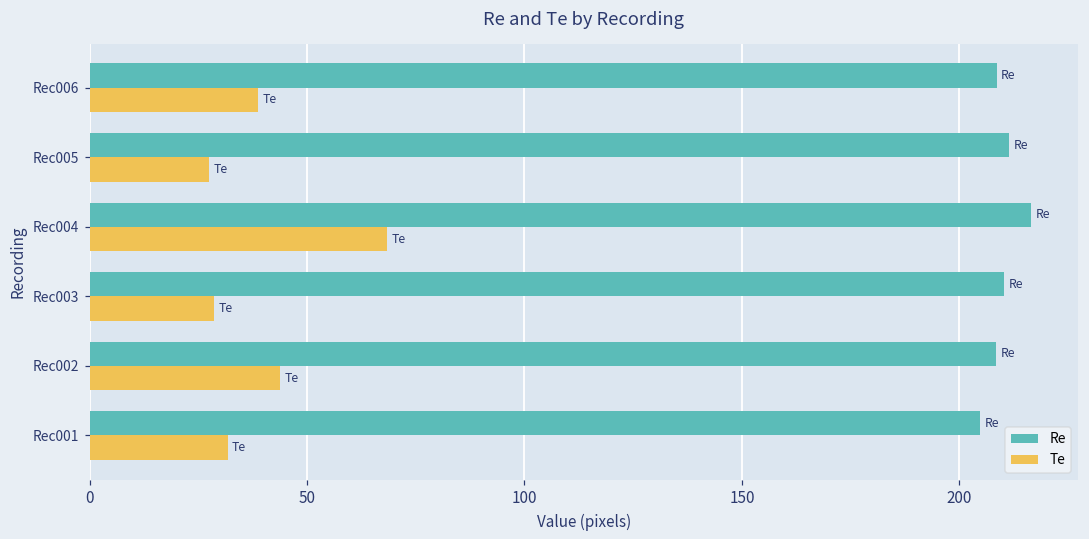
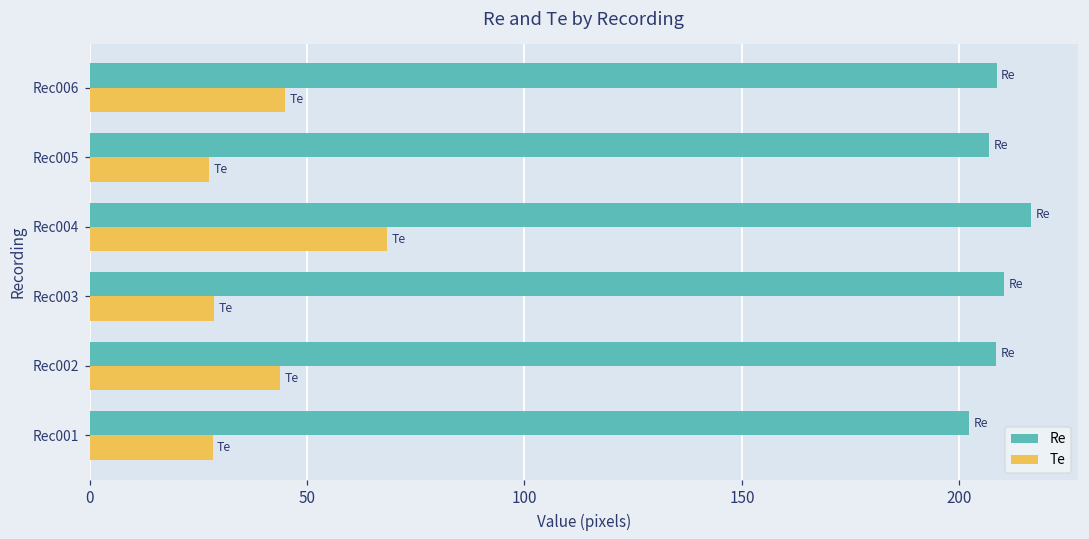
  {
    "Re": {
      "Rec006": 209,
-     "Rec005": 211,
+     "Rec005": 207,
      "Rec004": 216,
      "Rec003": 210,
      "Rec002": 209,
-     "Rec001": 205
+     "Rec001": 202
    },
    "Te": {
-     "Rec006": 39,
+     "Rec006": 45,
      "Rec005": 28,
      "Rec004": 68,
      "Rec003": 29,
      "Rec002": 44,
-     "Rec001": 32
+     "Rec001": 28
    }
  }
